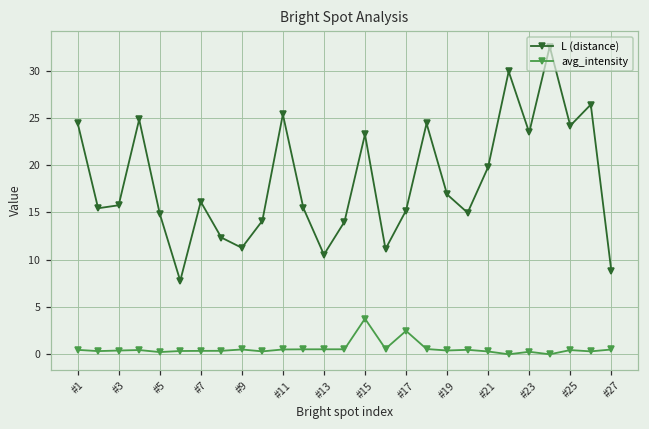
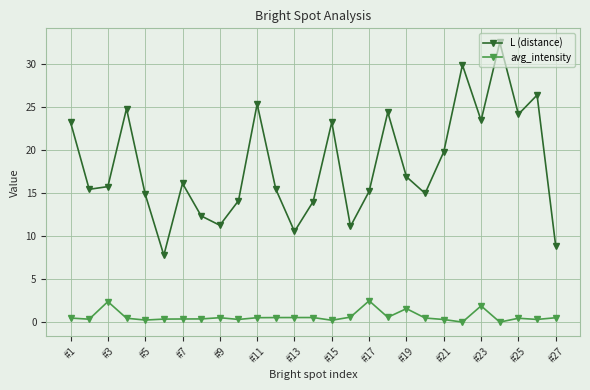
  {
    "L (distance)": {
-     "#1": 24,
+     "#1": 23,
      "#3": 16,
      "#5": 15,
      "#7": 16,
      "#9": 11,
      "#11": 25,
      "#13": 11,
      "#15": 23,
      "#17": 15,
      "#19": 17,
      "#21": 20,
      "#23": 23,
      "#25": 24,
      "#27": 9
    },
    "avg_intensity": {
      "#1": 0,
-     "#3": 0,
+     "#3": 2,
      "#5": 0,
      "#7": 0,
      "#9": 1,
      "#11": 1,
      "#13": 1,
-     "#15": 4,
+     "#15": 0,
      "#17": 2,
-     "#19": 0,
+     "#19": 2,
      "#21": 0,
-     "#23": 0,
+     "#23": 2,
      "#25": 0,
      "#27": 1
    }
  }
